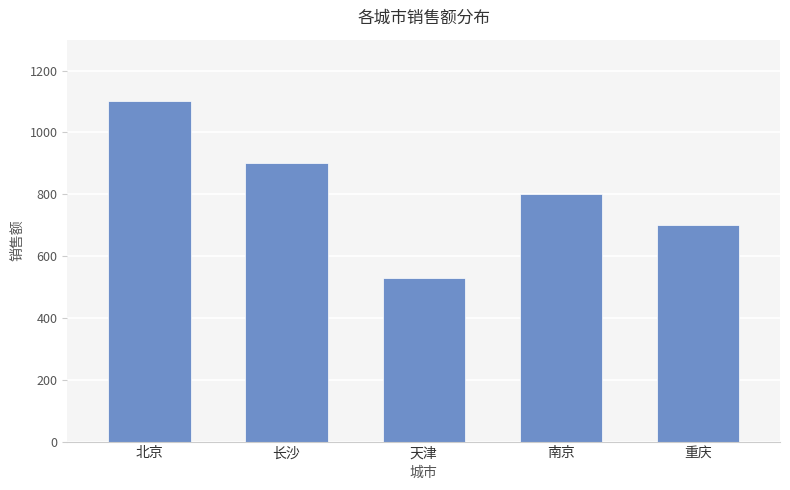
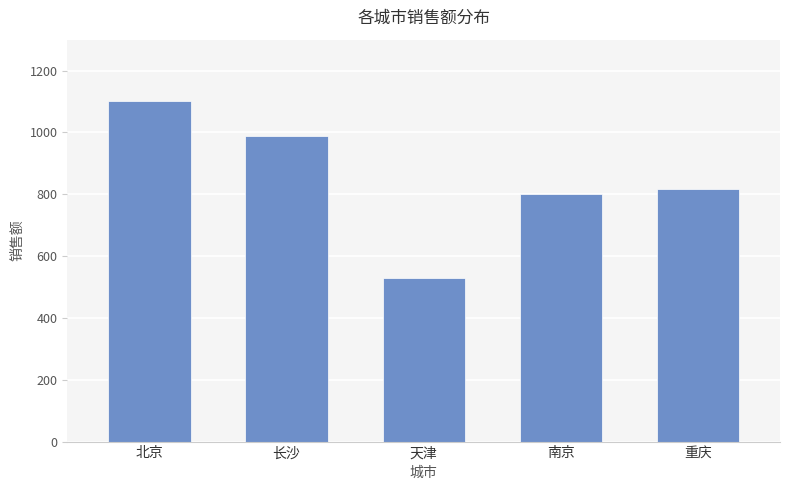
  {
    "北京": 1100,
-   "长沙": 900,
+   "长沙": 990,
    "天津": 530,
    "南京": 800,
-   "重庆": 700
+   "重庆": 820
  }
